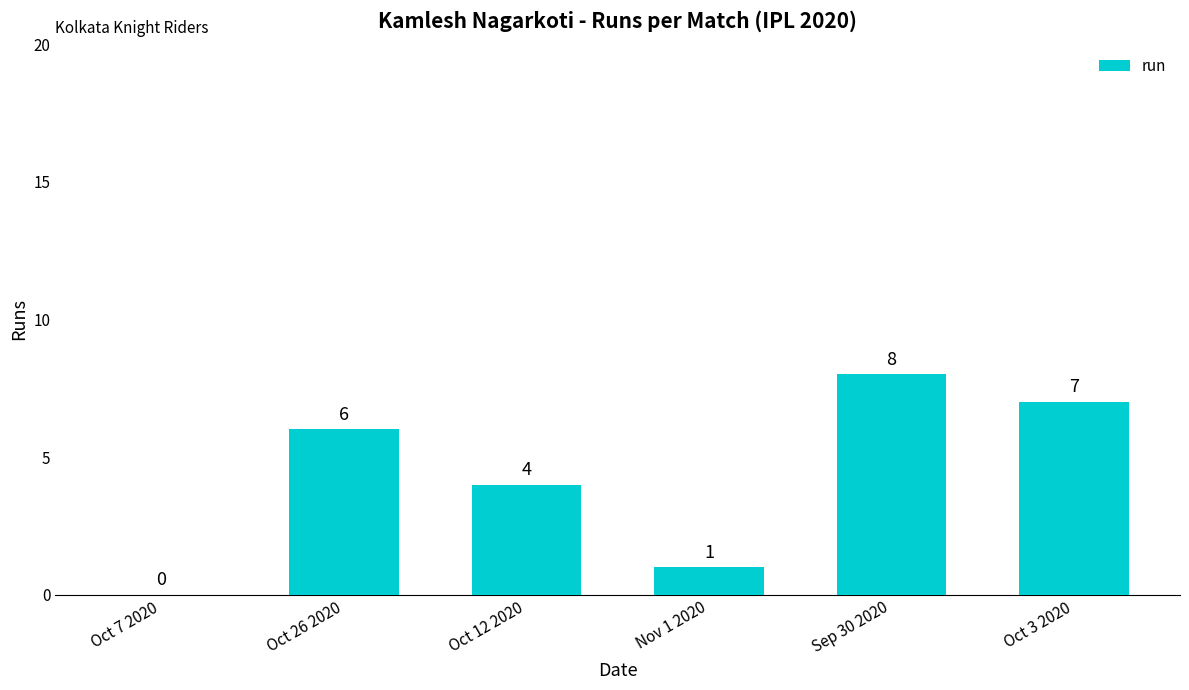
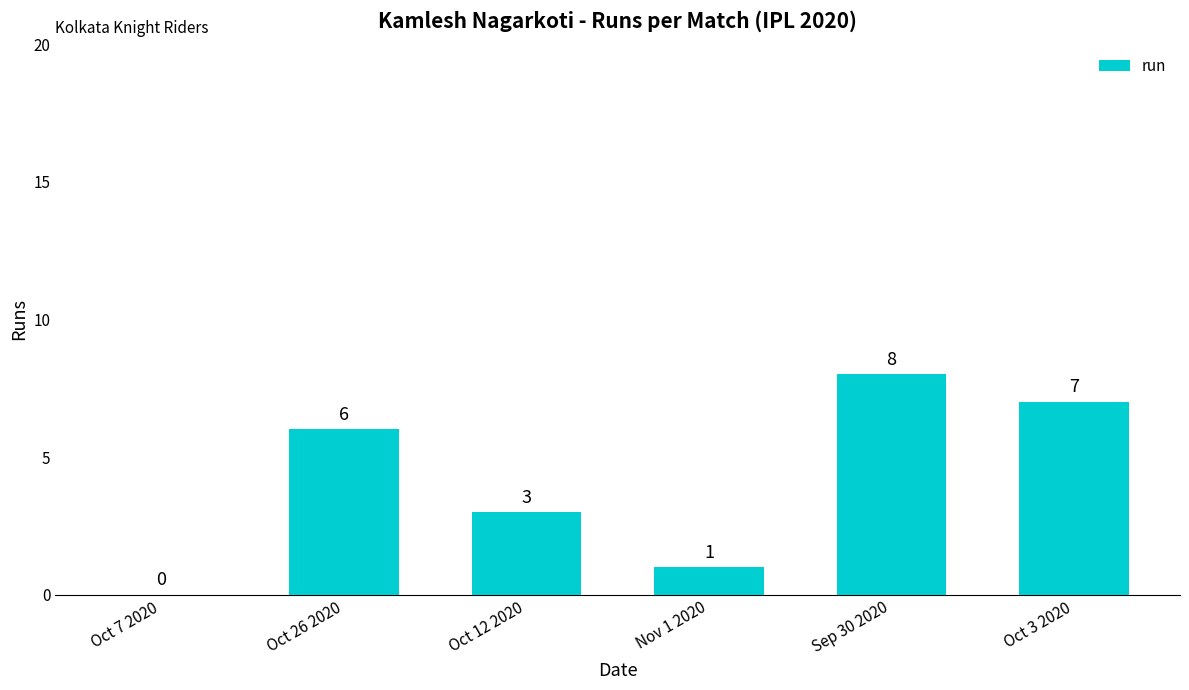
  {
    "Oct 7 2020": 0,
    "Oct 26 2020": 6,
-   "Oct 12 2020": 4,
+   "Oct 12 2020": 3,
    "Nov 1 2020": 1,
    "Sep 30 2020": 8,
    "Oct 3 2020": 7
  }
